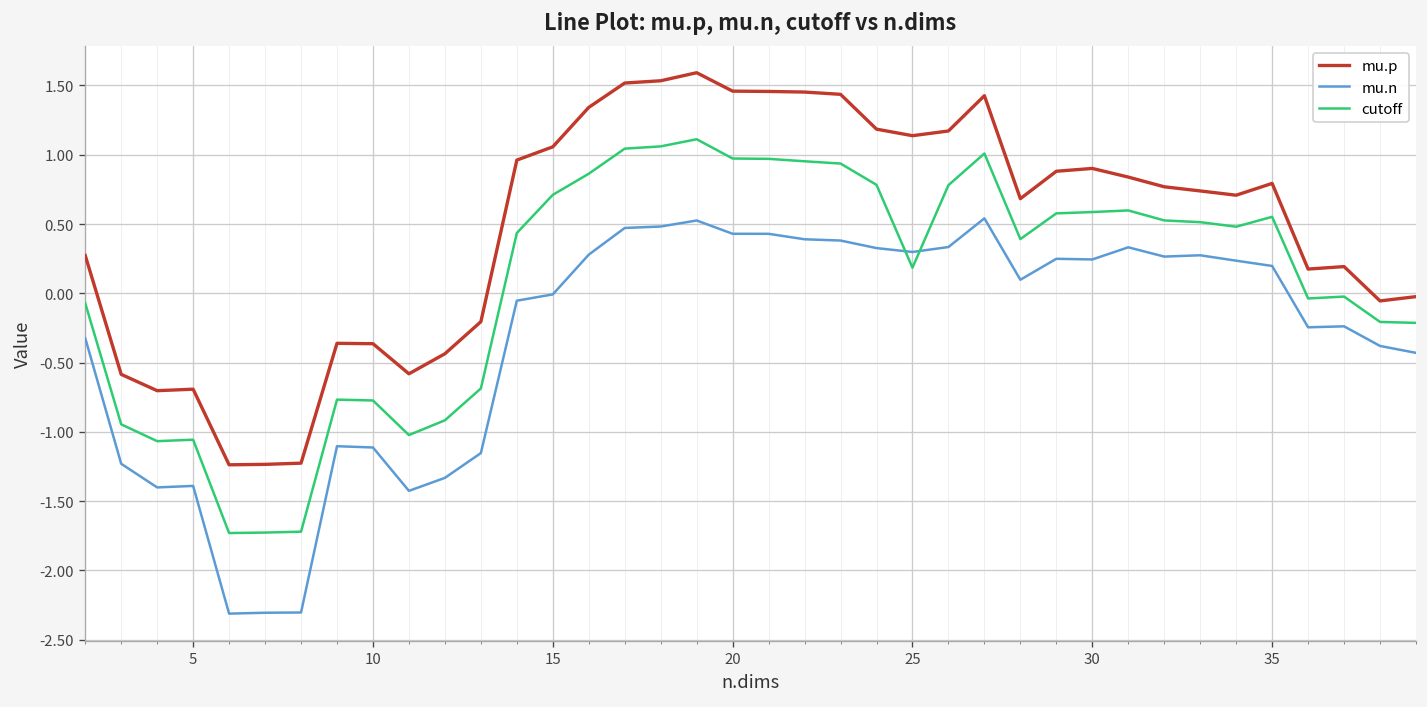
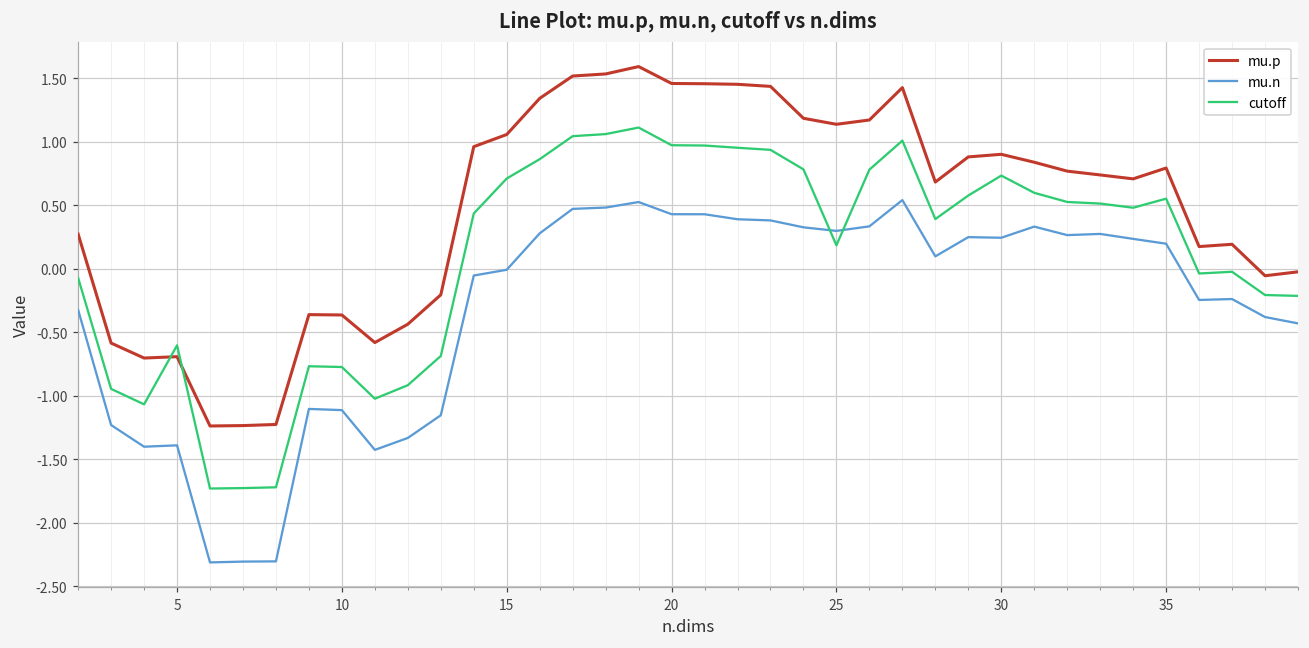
  {
    "mu.p": {
      "5": -0.69,
      "10": -0.36,
      "15": 1.06,
      "20": 1.46,
      "25": 1.14,
      "30": 0.90,
      "35": 0.79
    },
    "mu.n": {
      "5": -1.39,
      "10": -1.11,
      "15": -0.01,
      "20": 0.43,
      "25": 0.30,
      "30": 0.24,
      "35": 0.20
    },
    "cutoff": {
-     "5": -1.06,
+     "5": -0.60,
      "10": -0.77,
      "15": 0.71,
      "20": 0.97,
      "25": 0.18,
-     "30": 0.59,
+     "30": 0.73,
      "35": 0.55
    }
  }
